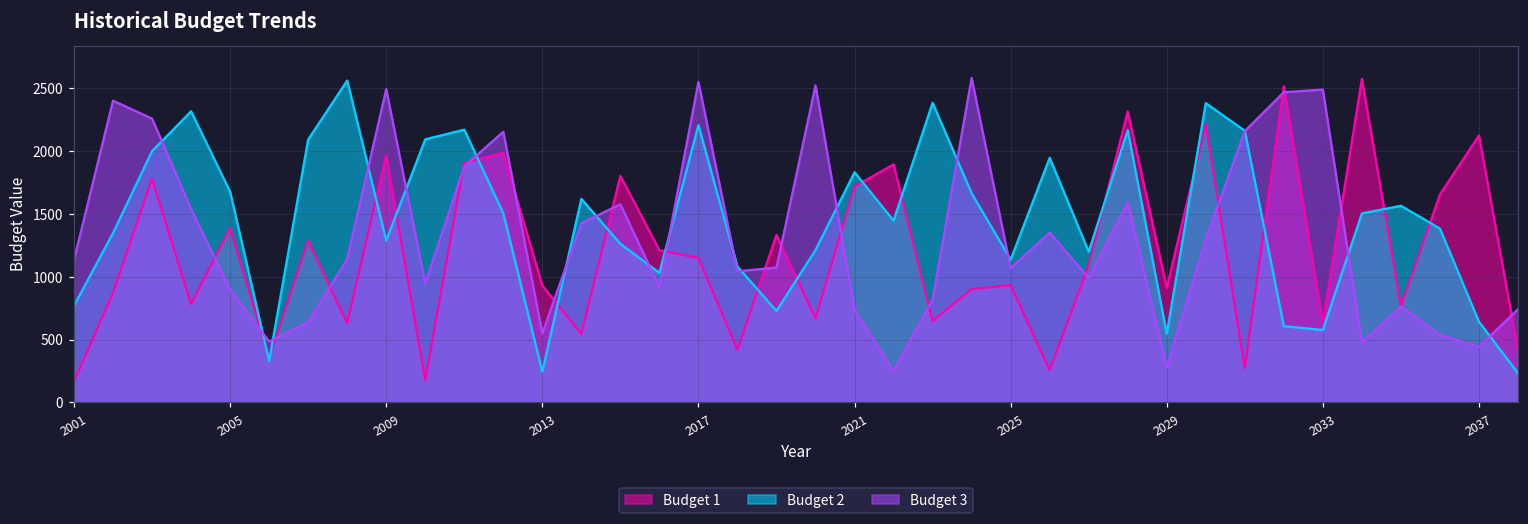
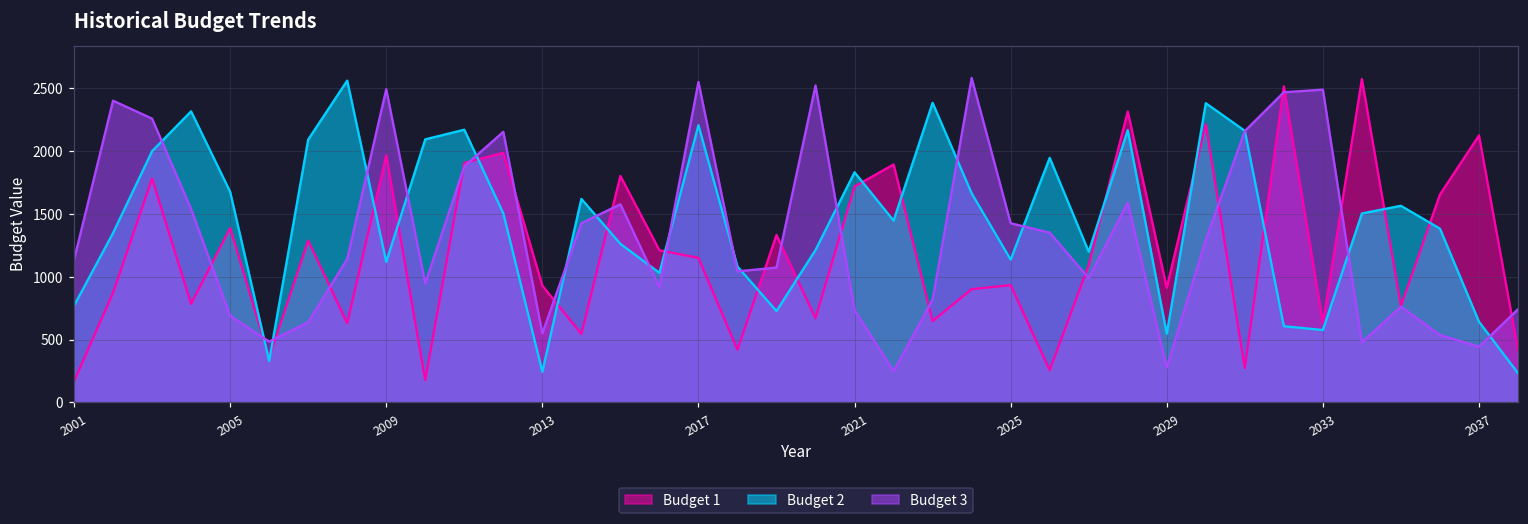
  {
    "Budget 1": {
      "2001": 170,
      "2005": 1390,
      "2009": 1970,
      "2013": 930,
      "2017": 1150,
      "2021": 1720,
      "2025": 930,
      "2029": 910,
      "2033": 630,
      "2037": 2130
    },
    "Budget 2": {
      "2001": 770,
      "2005": 1680,
-     "2009": 1290,
+     "2009": 1120,
      "2013": 240,
      "2017": 2210,
      "2021": 1830,
      "2025": 1140,
      "2029": 550,
      "2033": 580,
      "2037": 640
    },
    "Budget 3": {
      "2001": 1140,
-     "2005": 900,
+     "2005": 690,
      "2009": 2490,
      "2013": 550,
      "2017": 2550,
      "2021": 740,
-     "2025": 1070,
+     "2025": 1430,
      "2029": 280,
      "2033": 2490,
      "2037": 440
    }
  }
